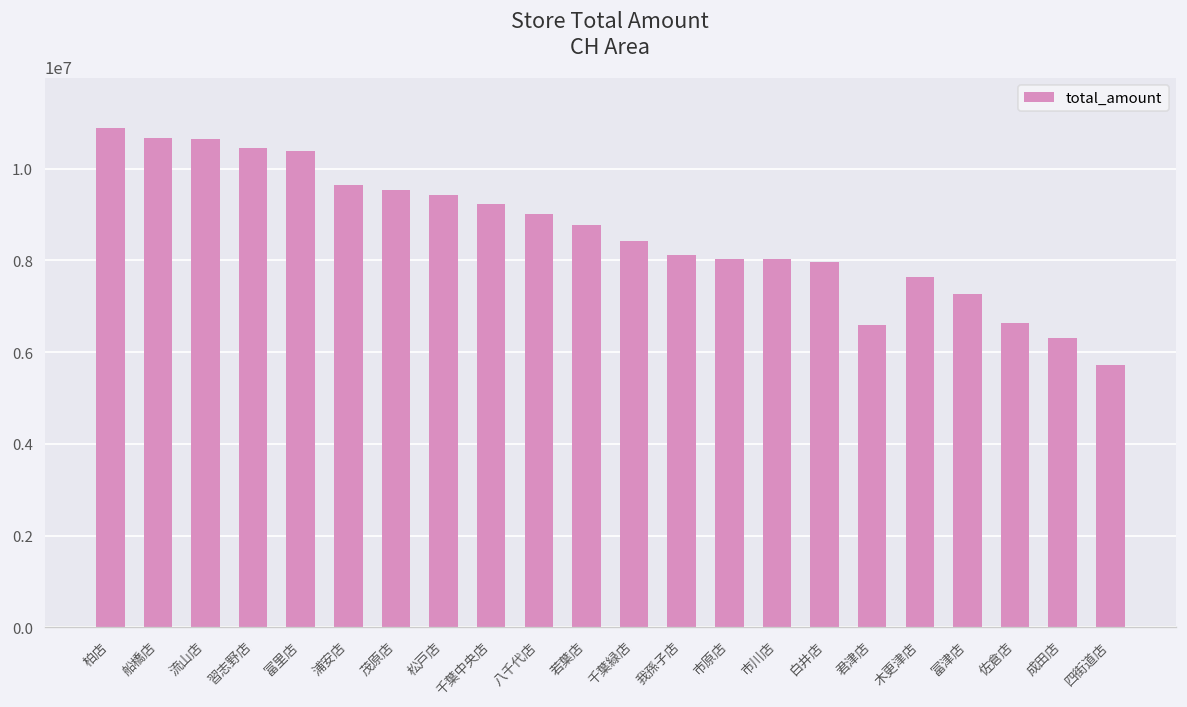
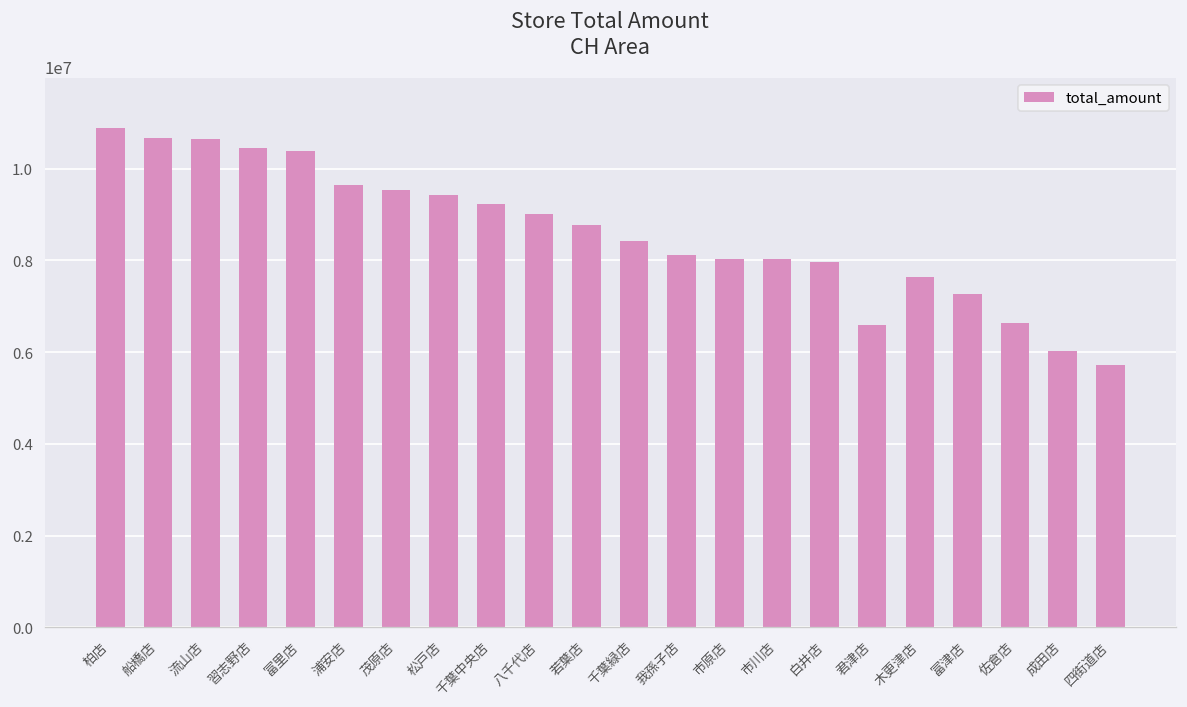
  {
    "柏店": 10900000,
    "船橋店": 10700000,
    "流山店": 10600000,
    "習志野店": 10500000,
    "富里店": 10400000,
    "浦安店": 9600000,
    "茂原店": 9500000,
    "松戸店": 9400000,
    "千葉中央店": 9200000,
    "八千代店": 9000000,
    "若葉店": 8800000,
    "千葉緑店": 8400000,
    "我孫子店": 8100000,
    "市原店": 8000000,
    "市川店": 8000000,
    "白井店": 8000000,
    "君津店": 6600000,
    "木更津店": 7600000,
    "富津店": 7300000,
    "佐倉店": 6600000,
-   "成田店": 6300000,
+   "成田店": 6000000,
    "四街道店": 5700000
  }
